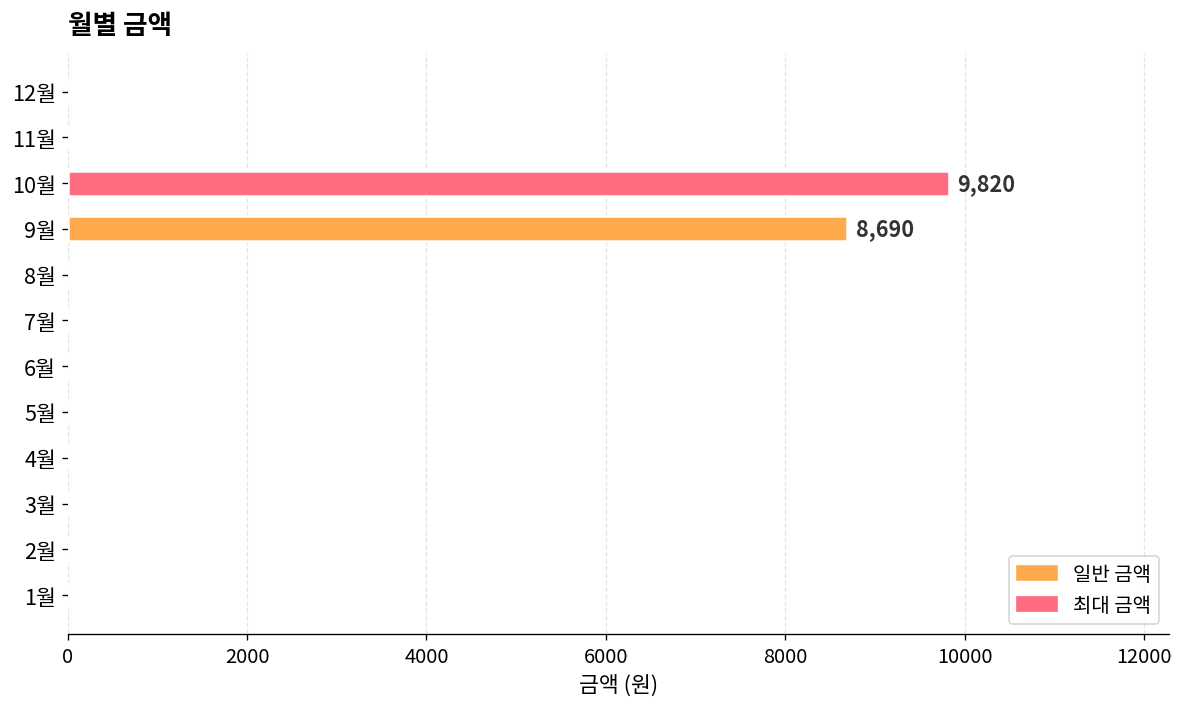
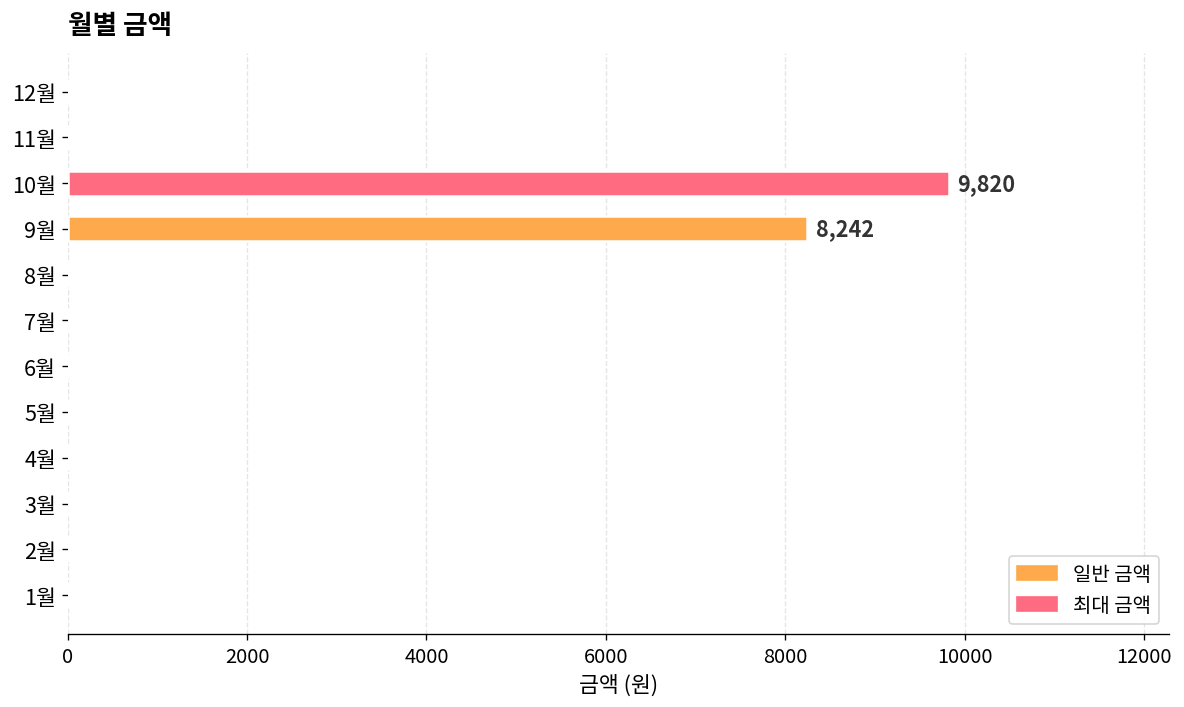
  {
    "10월": "9,820",
-   "9월": "8,690"
+   "9월": "8,242"
  }
